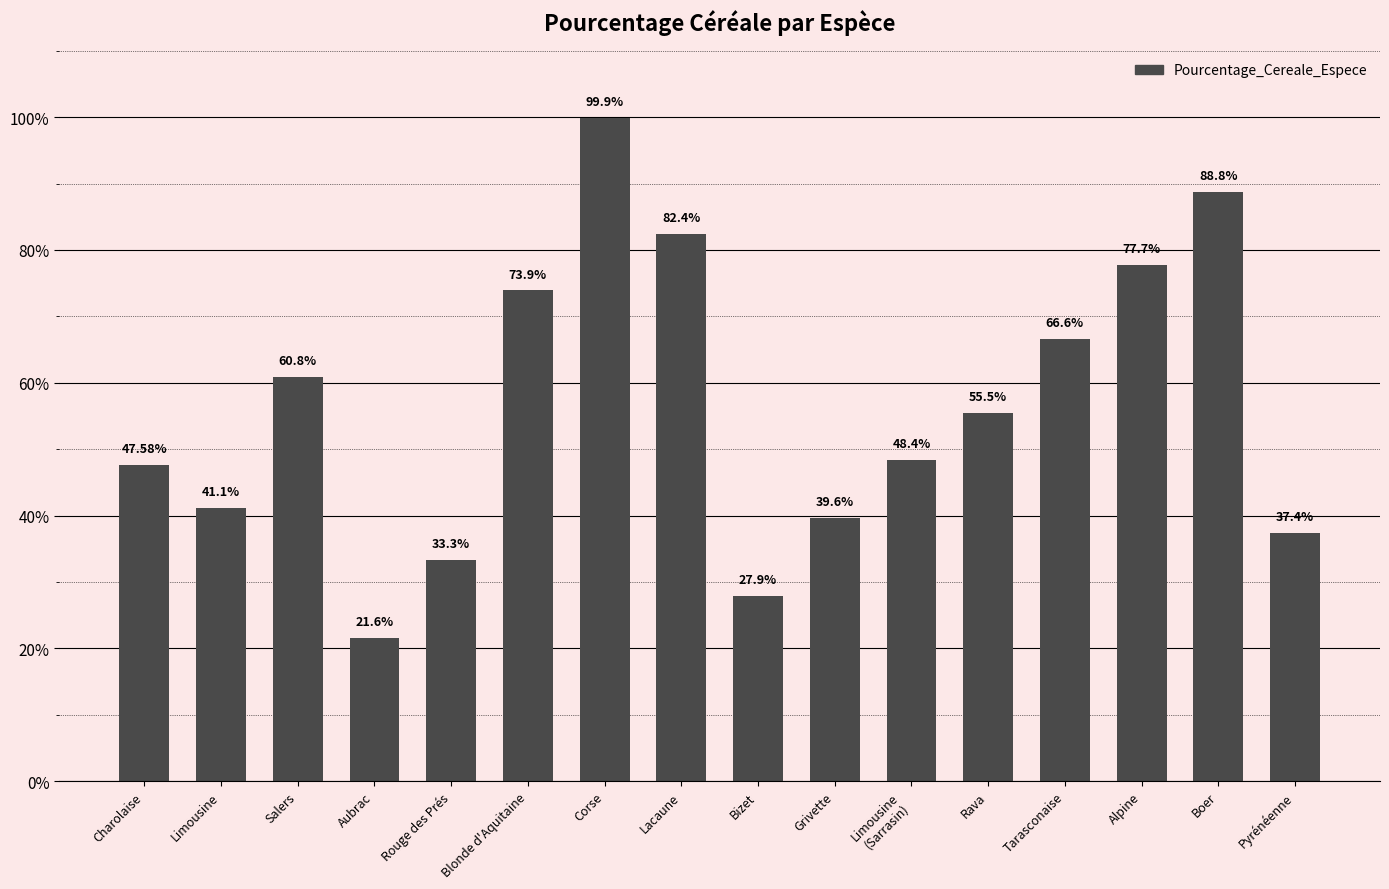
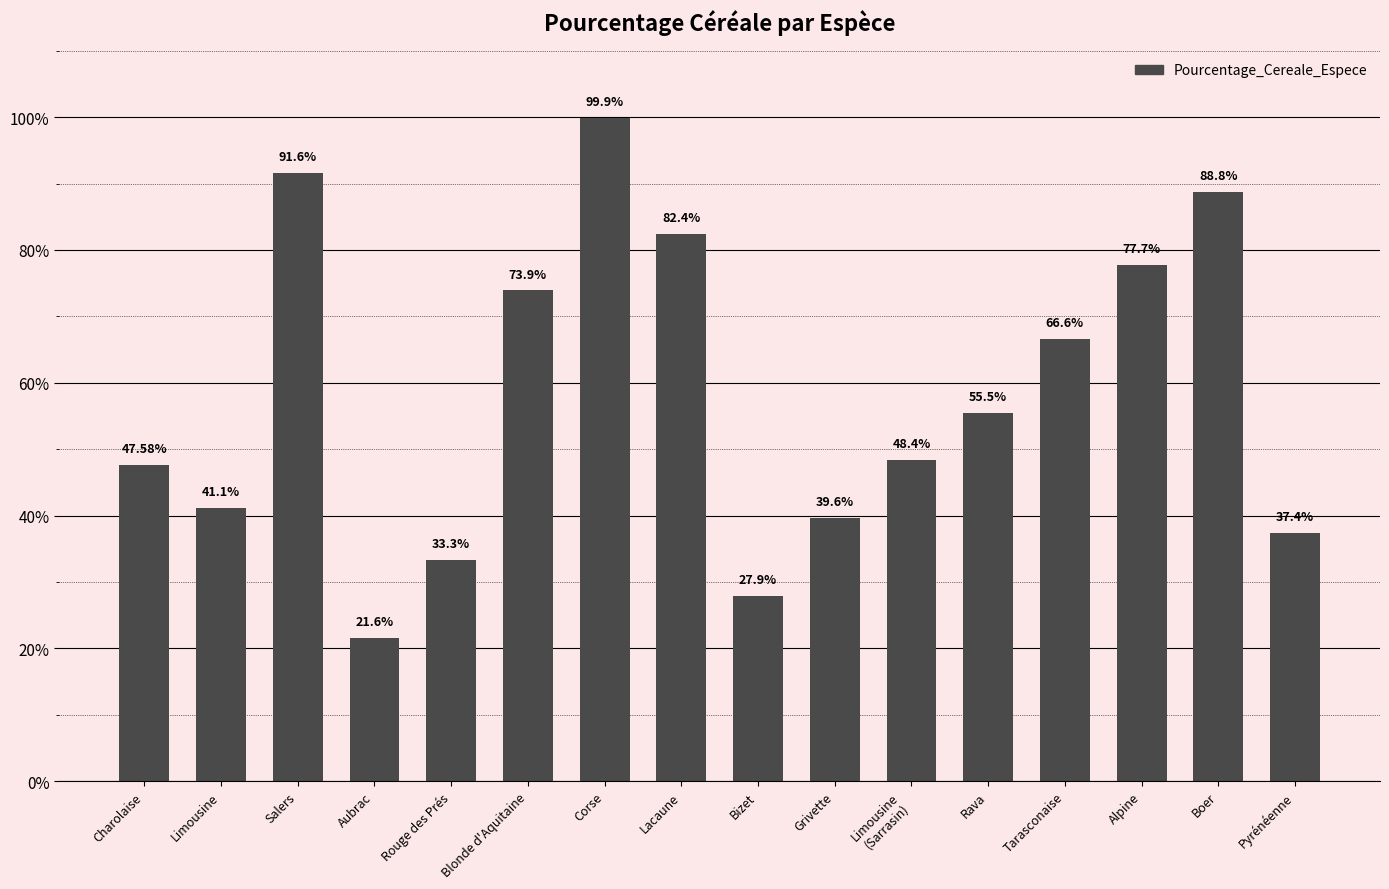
  {
    "Charolaise": "47.58%",
    "Limousine": "41.1%",
-   "Salers": "60.8%",
+   "Salers": "91.6%",
    "Aubrac": "21.6%",
    "Rouge des Prés": "33.3%",
    "Blonde d'Aquitaine": "73.9%",
    "Corse": "99.9%",
    "Lacaune": "82.4%",
    "Bizet": "27.9%",
    "Grivette": "39.6%",
    "Limousine (Sarrasin)": "48.4%",
    "Rava": "55.5%",
    "Tarasconaise": "66.6%",
    "Alpine": "77.7%",
    "Boer": "88.8%",
    "Pyrénéenne": "37.4%"
  }
